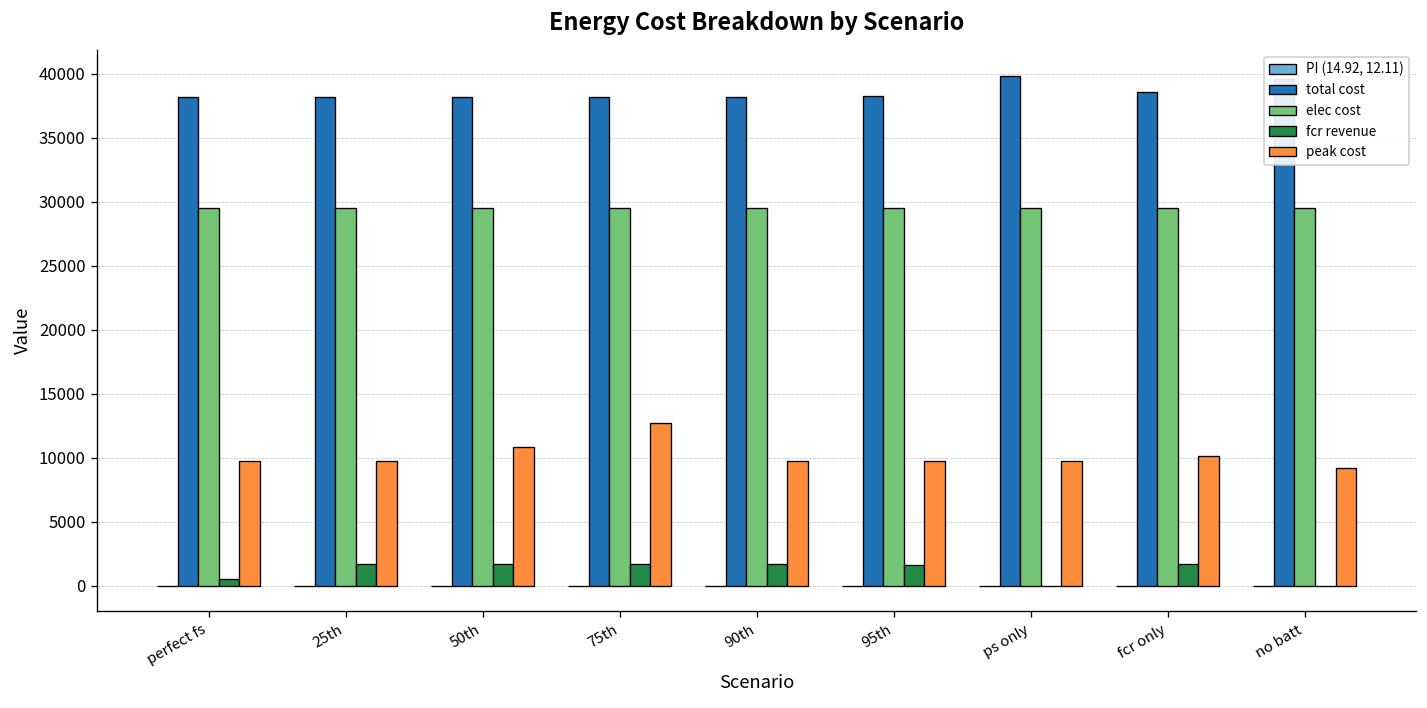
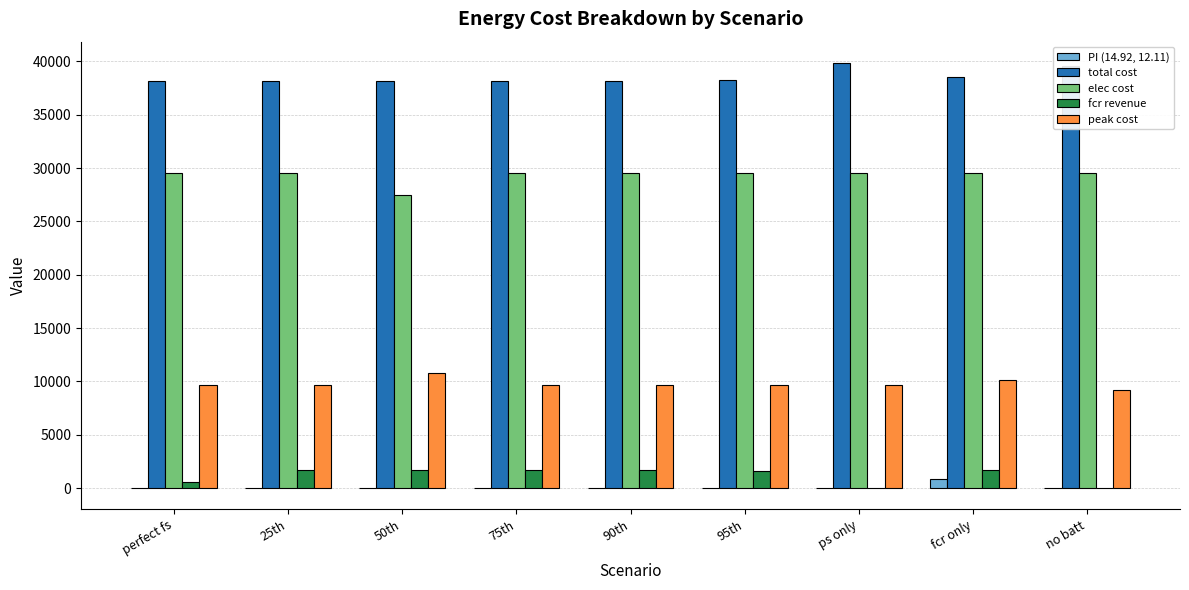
  {
    "PI (14.92, 12.11)": {
-     "fcr only": 0,
+     "fcr only": 900,
      "no batt": 0
    },
    "total cost": {
      "perfect fs": 38200,
      "25th": 38200,
      "50th": 38200,
      "75th": 38200,
      "90th": 38200,
      "95th": 38300,
      "ps only": 39900,
      "fcr only": 38500
    },
    "elec cost": {
      "perfect fs": 29500,
      "25th": 29500,
-     "50th": 29500,
+     "50th": 27500,
      "75th": 29500,
      "90th": 29500,
      "95th": 29500,
      "ps only": 29500,
      "fcr only": 29500,
      "no batt": 29500
    },
    "fcr revenue": {
      "perfect fs": 500,
      "25th": 1700,
      "50th": 1700,
      "75th": 1700,
      "90th": 1700,
      "95th": 1600,
      "ps only": 0,
      "fcr only": 1700,
      "no batt": 0
    },
    "peak cost": {
      "perfect fs": 9700,
      "25th": 9700,
      "50th": 10800,
-     "75th": 12700,
+     "75th": 9700,
      "90th": 9700,
      "95th": 9700,
      "ps only": 9700,
      "fcr only": 10100,
      "no batt": 9200
    }
  }
